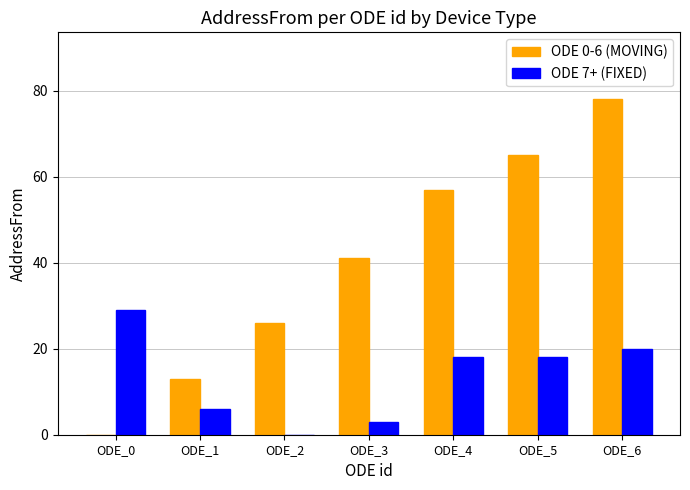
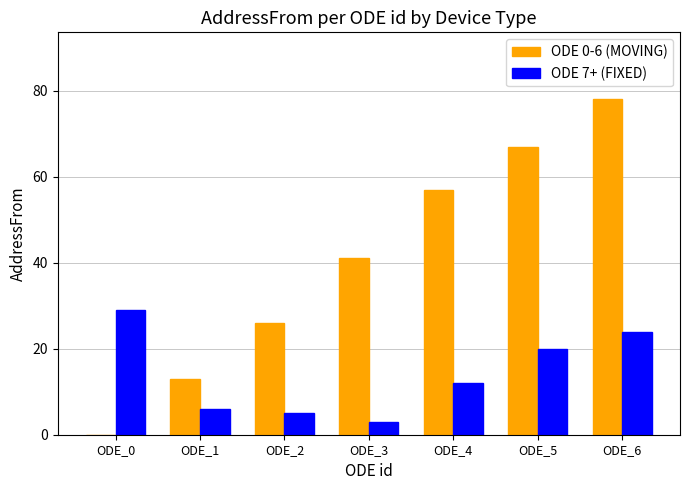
  {
    "ODE 0-6 (MOVING)": {
      "ODE_0": 0,
      "ODE_1": 13,
      "ODE_2": 26,
      "ODE_3": 41,
      "ODE_4": 57,
-     "ODE_5": 65,
+     "ODE_5": 67,
      "ODE_6": 78
    },
    "ODE 7+ (FIXED)": {
      "ODE_0": 29,
      "ODE_1": 6,
-     "ODE_2": 0,
+     "ODE_2": 5,
      "ODE_3": 3,
-     "ODE_4": 18,
-     "ODE_5": 18,
-     "ODE_6": 20
+     "ODE_4": 12,
+     "ODE_5": 20,
+     "ODE_6": 24
    }
  }
